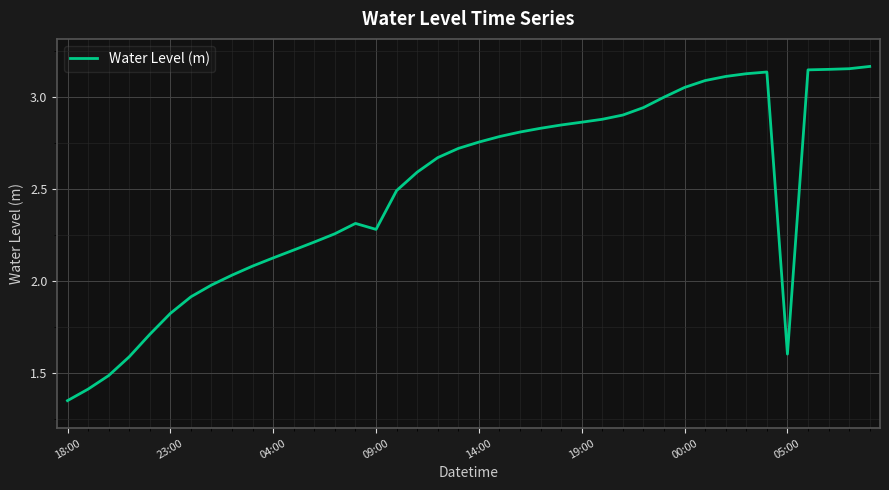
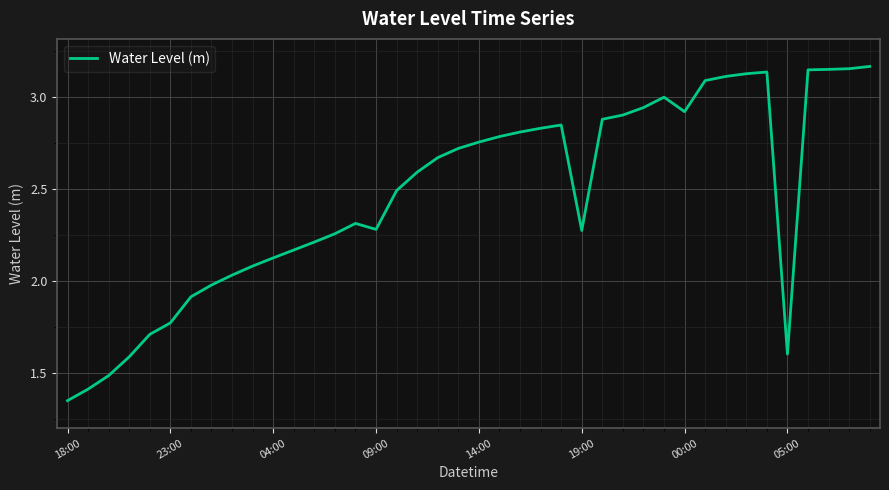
  {
    "18:00": 1.35,
-   "23:00": 1.82,
+   "23:00": 1.77,
    "04:00": 2.12,
    "09:00": 2.28,
    "14:00": 2.76,
-   "19:00": 2.86,
-   "00:00": 3.05,
+   "19:00": 2.27,
+   "00:00": 2.92,
    "05:00": 1.60
  }
